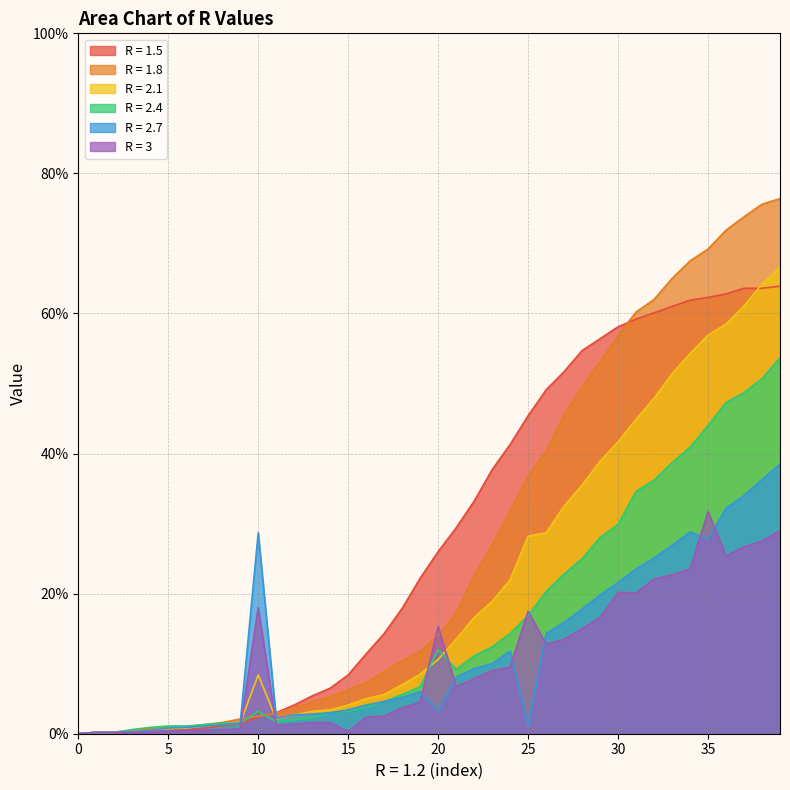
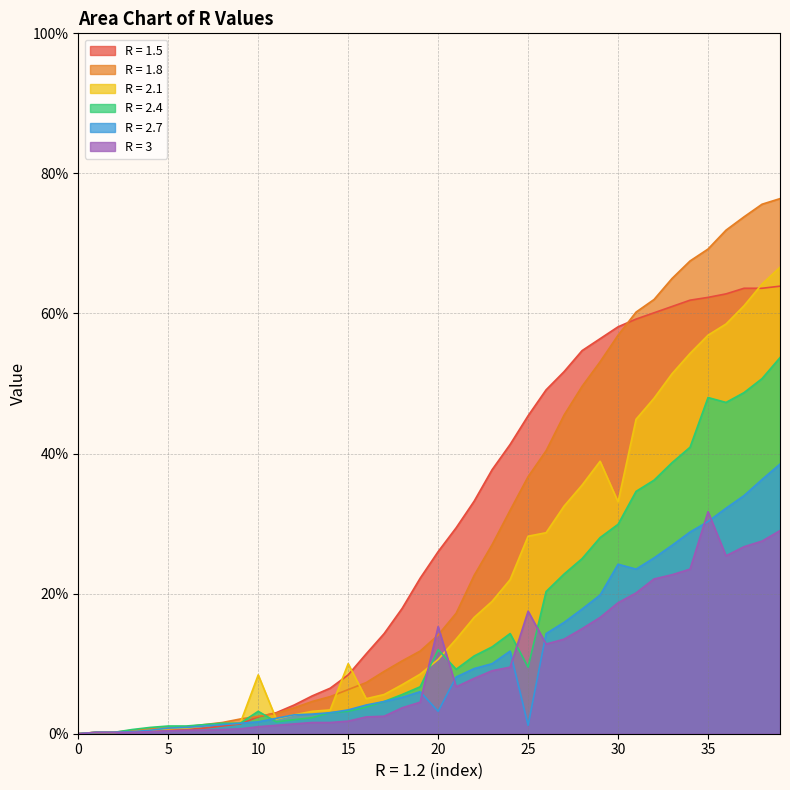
  {
    "R = 2.1": {
      "10": "8%",
-     "15": "4%",
+     "15": "10%",
      "20": "11%",
      "25": "28%",
-     "30": "42%",
+     "30": "33%",
      "35": "57%"
    },
    "R = 2.4": {
      "10": "3%",
      "20": "12%",
-     "25": "17%",
+     "25": "10%",
      "30": "30%",
-     "35": "44%"
+     "35": "48%"
    },
    "R = 2.7": {
-     "10": "29%",
+     "10": "2%",
      "20": "3%",
      "25": "1%",
-     "30": "22%",
-     "35": "28%"
+     "30": "24%",
+     "35": "30%"
    },
    "R = 3": {
-     "10": "18%",
-     "15": "0%",
+     "10": "1%",
+     "15": "2%",
      "20": "15%",
      "25": "18%",
-     "30": "20%",
+     "30": "19%",
      "35": "32%"
    }
  }
